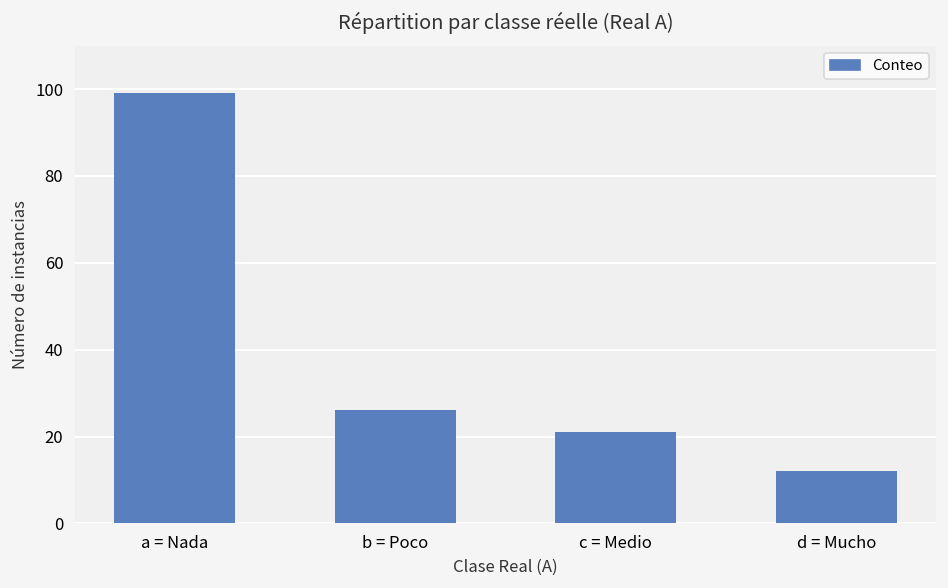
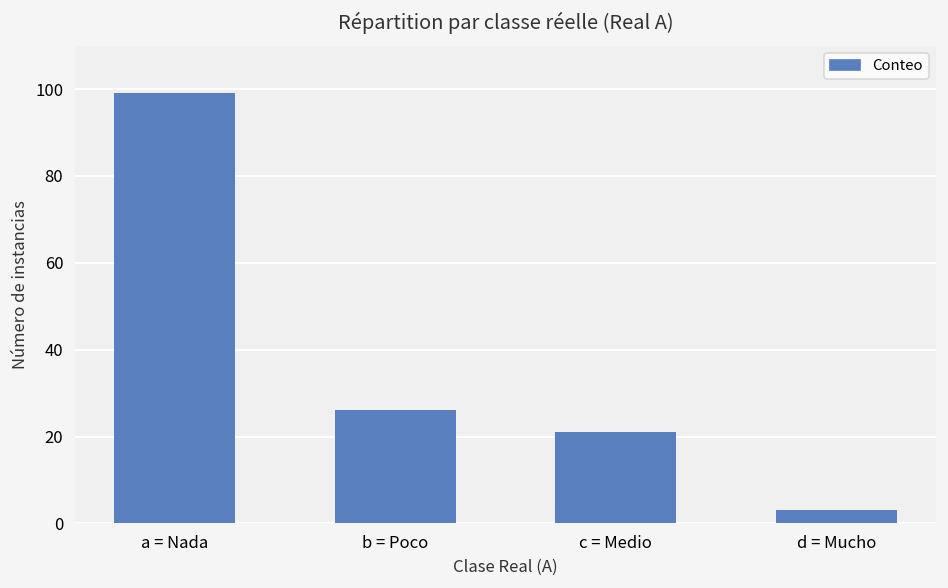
  {
    "a = Nada": 99,
    "b = Poco": 26,
    "c = Medio": 21,
-   "d = Mucho": 12
+   "d = Mucho": 3
  }
